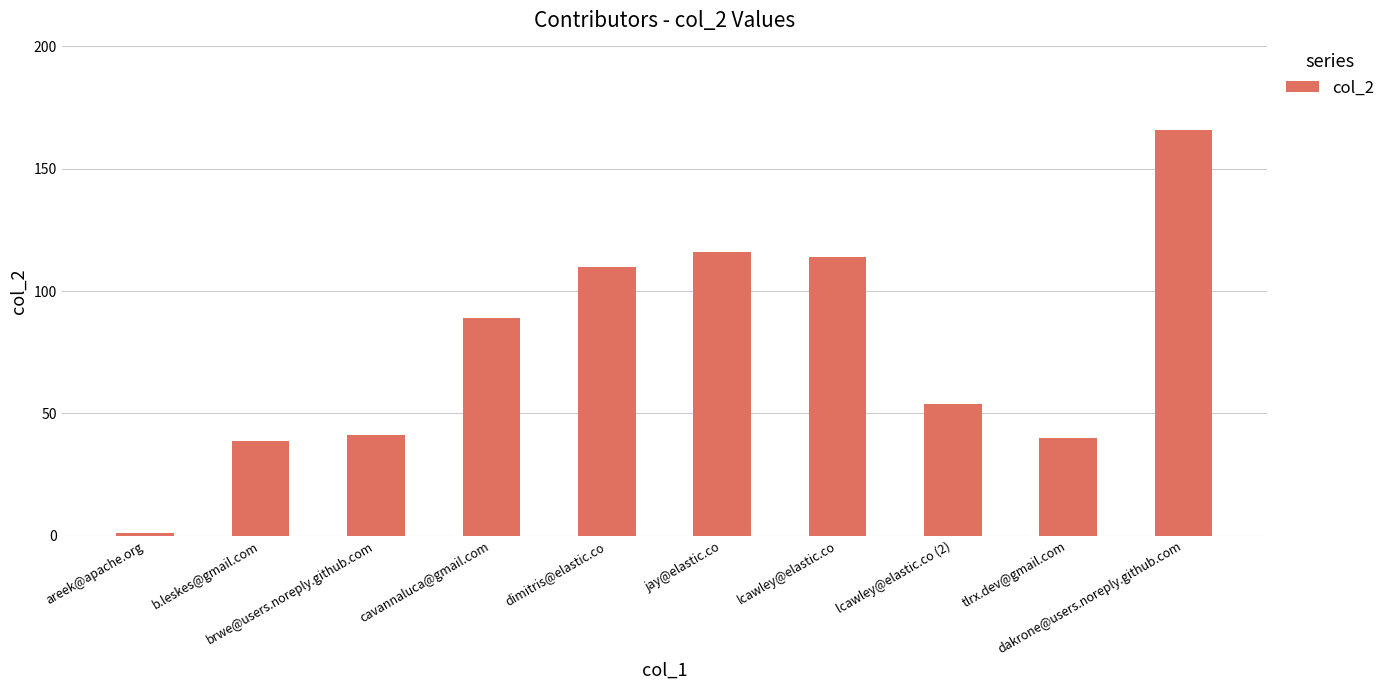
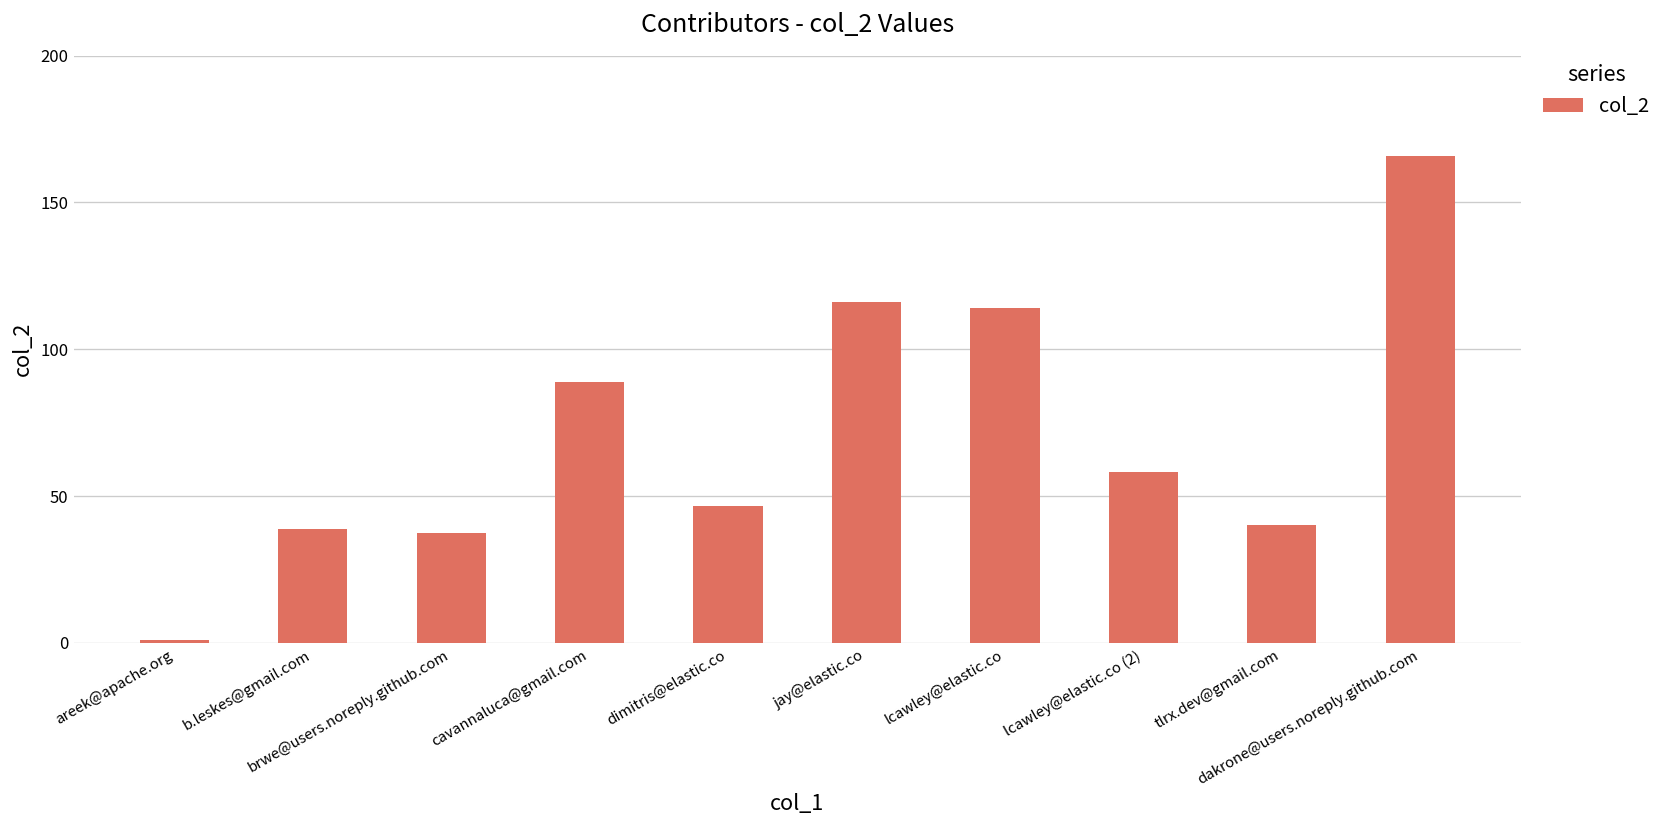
  {
    "b.leskes@gmail.com": 39,
-   "brwe@users.noreply.github.com": 41,
+   "brwe@users.noreply.github.com": 37,
    "cavannaluca@gmail.com": 89,
-   "dimitris@elastic.co": 110,
+   "dimitris@elastic.co": 47,
    "jay@elastic.co": 116,
    "lcawley@elastic.co": 114,
-   "lcawley@elastic.co (2)": 54,
+   "lcawley@elastic.co (2)": 58,
    "tlrx.dev@gmail.com": 40,
    "dakrone@users.noreply.github.com": 166
  }
